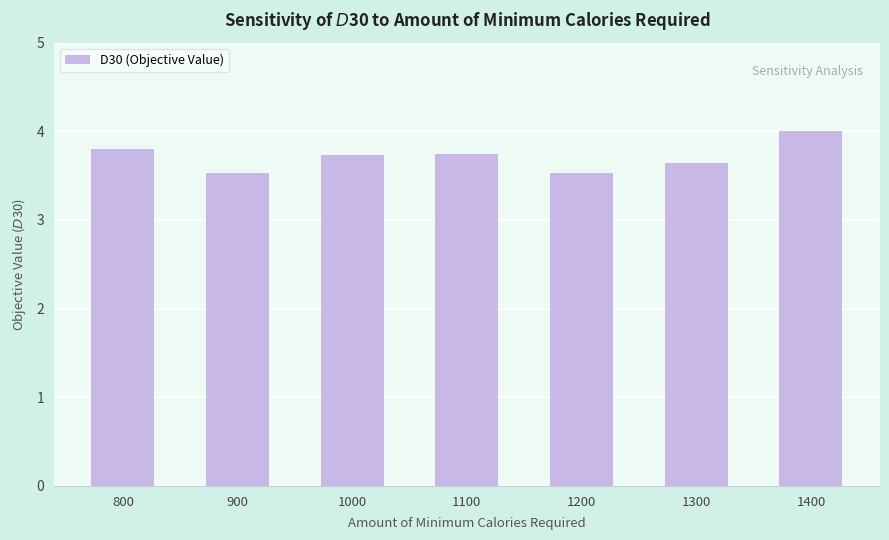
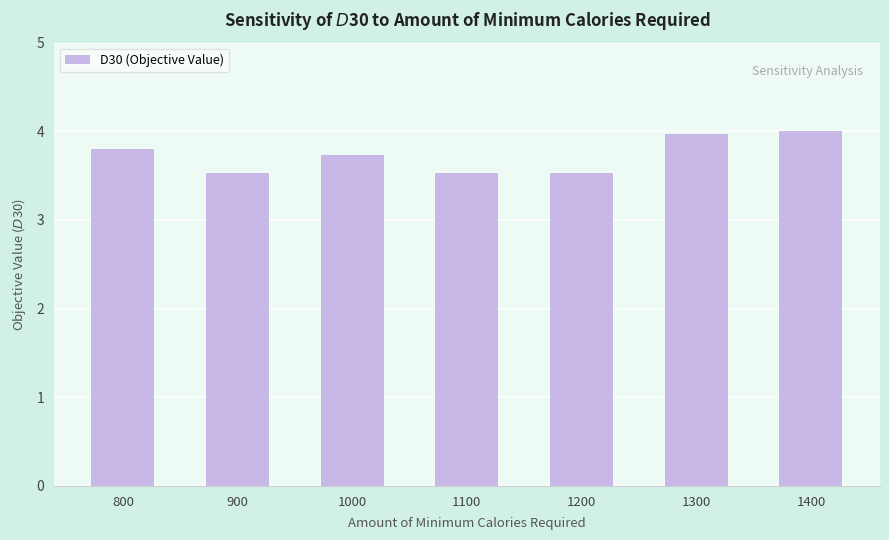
  {
    "800": 3.8,
    "900": 3.5,
    "1000": 3.7,
-   "1100": 3.7,
+   "1100": 3.5,
    "1200": 3.5,
-   "1300": 3.6,
+   "1300": 4.0,
    "1400": 4.0
  }
